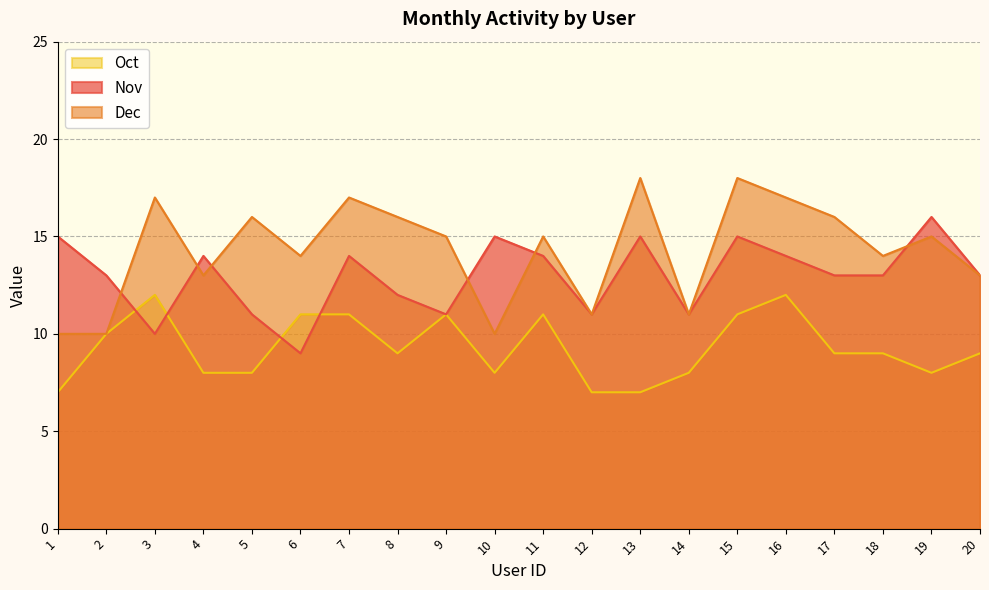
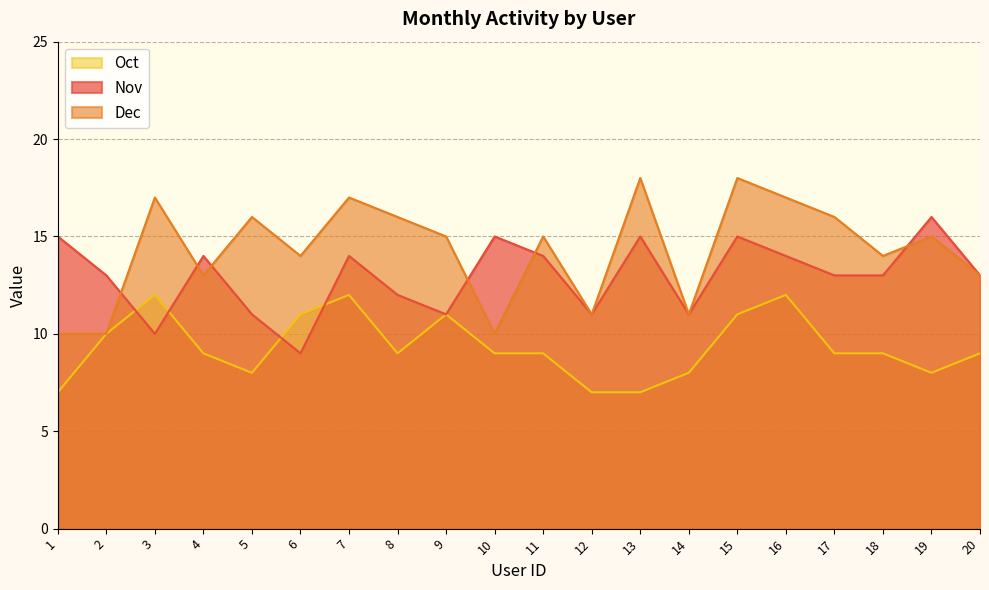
  {
    "Oct": {
      "1": 7,
      "3": 12,
-     "4": 8,
+     "4": 9,
      "5": 8,
      "6": 11,
-     "7": 11,
+     "7": 12,
      "8": 9,
-     "10": 8,
-     "11": 11,
+     "10": 9,
+     "11": 9,
      "12": 7,
      "13": 7,
      "14": 8,
      "15": 11,
      "16": 12,
      "17": 9,
      "18": 9,
      "19": 8,
      "20": 9
    }
  }
